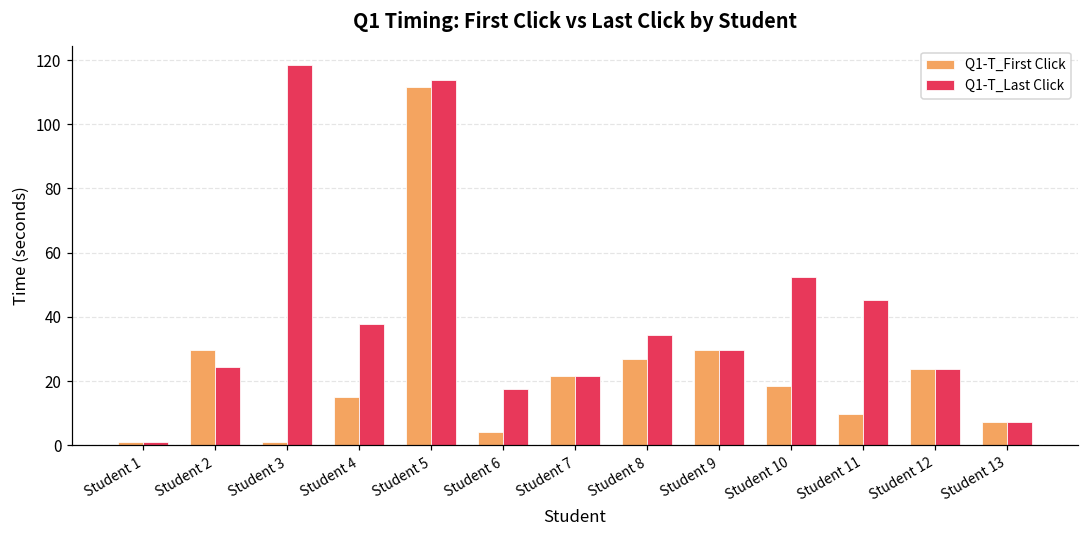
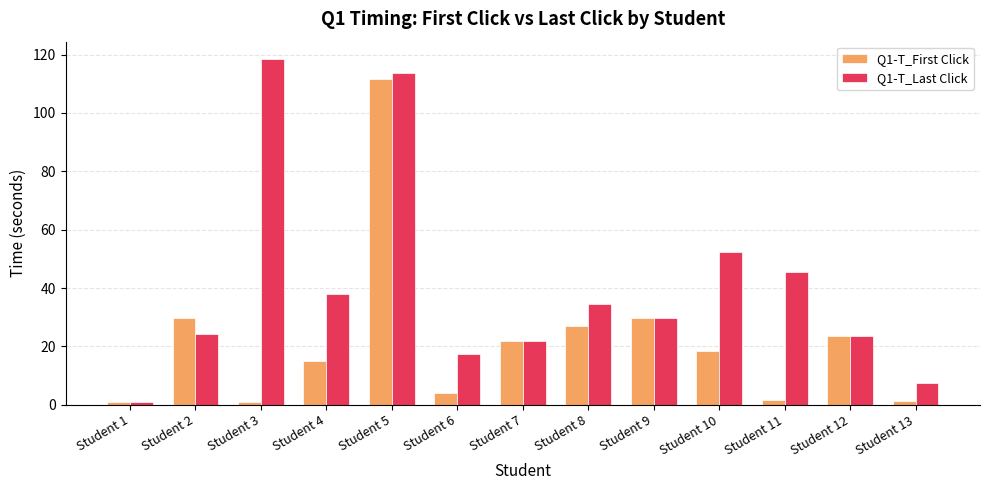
  {
    "Q1-T_First Click": {
      "Student 1": 1,
      "Student 2": 30,
      "Student 3": 1,
      "Student 4": 15,
      "Student 5": 112,
      "Student 6": 4,
      "Student 7": 22,
      "Student 8": 27,
      "Student 9": 30,
      "Student 10": 18,
-     "Student 11": 10,
+     "Student 11": 1,
      "Student 12": 24,
-     "Student 13": 7
+     "Student 13": 1
    },
    "Q1-T_Last Click": {
      "Student 1": 1,
      "Student 2": 24,
      "Student 3": 118,
      "Student 4": 38,
      "Student 5": 114,
      "Student 6": 17,
      "Student 7": 22,
      "Student 8": 34,
      "Student 9": 30,
      "Student 10": 52,
      "Student 11": 45,
      "Student 12": 24,
      "Student 13": 7
    }
  }
